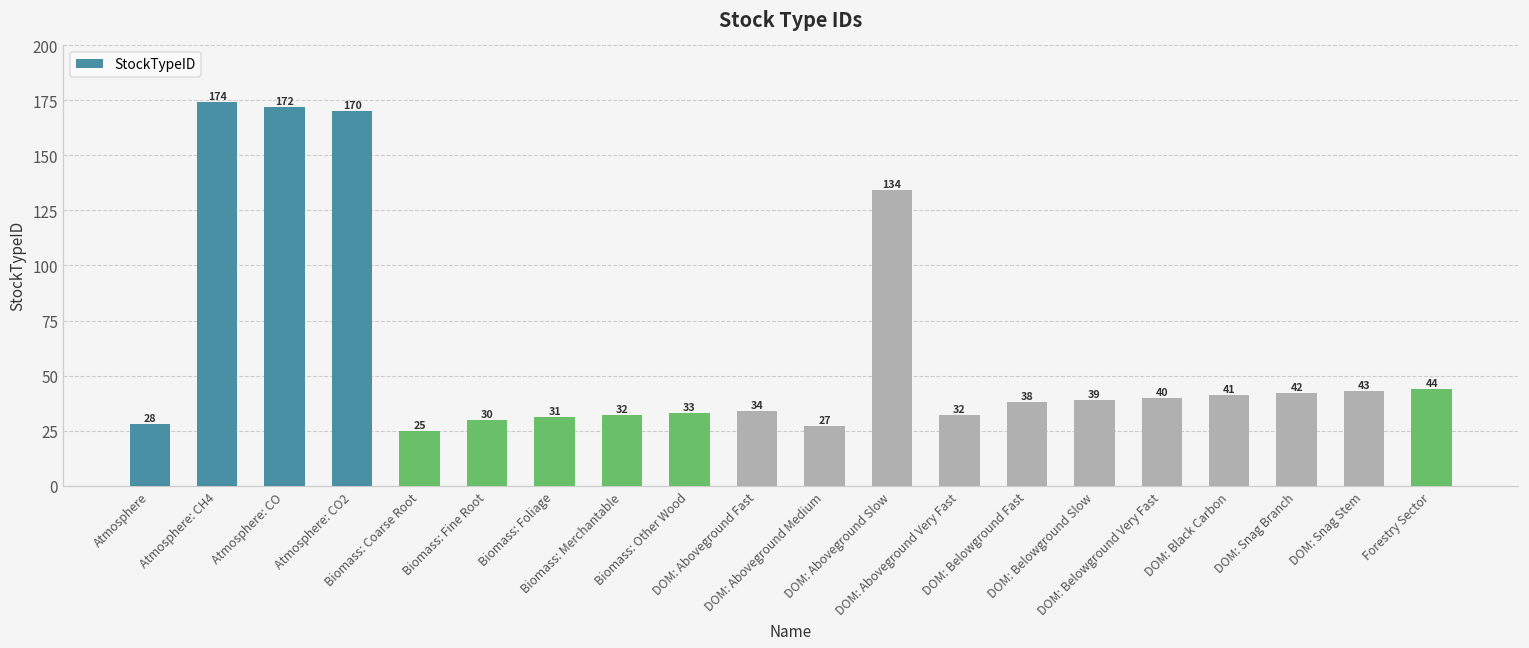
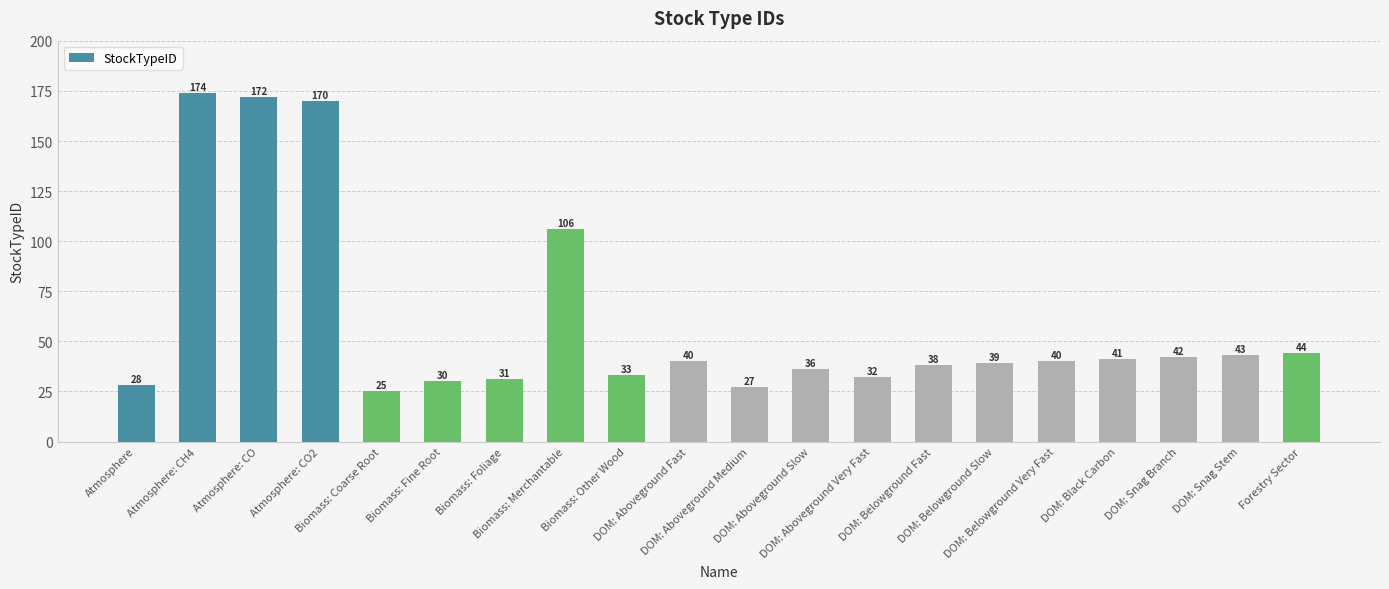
  {
    "Atmosphere": 28,
    "Atmosphere: CH4": 174,
    "Atmosphere: CO": 172,
    "Atmosphere: CO2": 170,
    "Biomass: Coarse Root": 25,
    "Biomass: Fine Root": 30,
    "Biomass: Foliage": 31,
-   "Biomass: Merchantable": 32,
+   "Biomass: Merchantable": 106,
    "Biomass: Other Wood": 33,
-   "DOM: Aboveground Fast": 34,
+   "DOM: Aboveground Fast": 40,
    "DOM: Aboveground Medium": 27,
-   "DOM: Aboveground Slow": 134,
+   "DOM: Aboveground Slow": 36,
    "DOM: Aboveground Very Fast": 32,
    "DOM: Belowground Fast": 38,
    "DOM: Belowground Slow": 39,
    "DOM: Belowground Very Fast": 40,
    "DOM: Black Carbon": 41,
    "DOM: Snag Branch": 42,
    "DOM: Snag Stem": 43,
    "Forestry Sector": 44
  }
